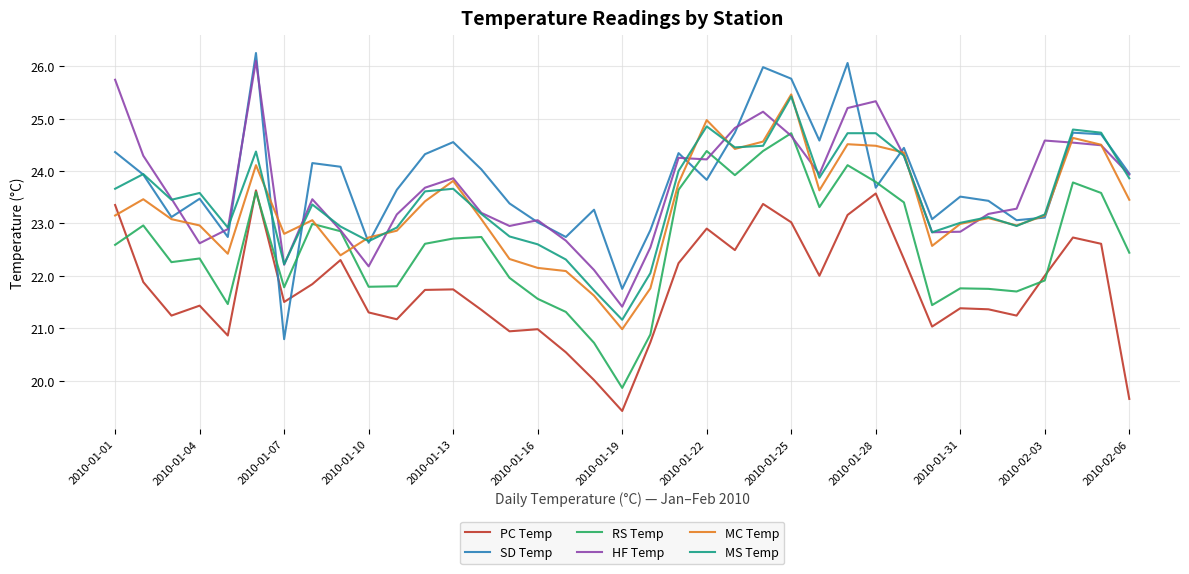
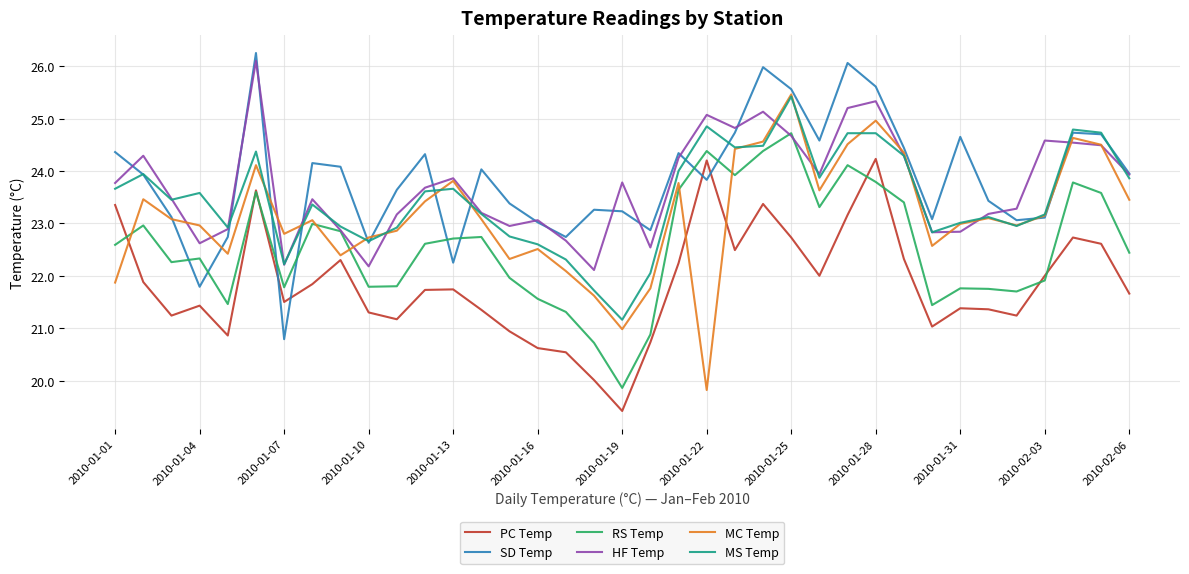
  {
    "PC Temp": {
      "2010-01-01": 23.4,
      "2010-01-04": 21.4,
      "2010-01-07": 21.5,
      "2010-01-10": 21.3,
      "2010-01-13": 21.7,
-     "2010-01-16": 21.0,
+     "2010-01-16": 20.6,
      "2010-01-19": 19.4,
-     "2010-01-22": 22.9,
-     "2010-01-25": 23.0,
-     "2010-01-28": 23.6,
+     "2010-01-22": 24.2,
+     "2010-01-25": 22.7,
+     "2010-01-28": 24.2,
      "2010-01-31": 21.4,
      "2010-02-03": 22.0,
-     "2010-02-06": 19.7
+     "2010-02-06": 21.7
    },
    "SD Temp": {
      "2010-01-01": 24.4,
-     "2010-01-04": 23.5,
+     "2010-01-04": 21.8,
      "2010-01-07": 20.8,
-     "2010-01-13": 24.6,
-     "2010-01-19": 21.8,
+     "2010-01-13": 22.3,
+     "2010-01-19": 23.2,
      "2010-01-22": 23.8,
-     "2010-01-25": 25.8,
-     "2010-01-28": 23.7,
-     "2010-01-31": 23.5
+     "2010-01-25": 25.6,
+     "2010-01-28": 25.6,
+     "2010-01-31": 24.7
    },
    "HF Temp": {
-     "2010-01-01": 25.7,
+     "2010-01-01": 23.8,
      "2010-01-04": 22.6,
      "2010-01-10": 22.2,
      "2010-01-13": 23.9,
-     "2010-01-19": 21.4,
-     "2010-01-22": 24.2,
+     "2010-01-19": 23.8,
+     "2010-01-22": 25.1,
      "2010-01-25": 24.7,
      "2010-01-28": 25.3,
      "2010-01-31": 22.8,
      "2010-02-03": 24.6
    },
    "MC Temp": {
-     "2010-01-01": 23.2,
+     "2010-01-01": 21.9,
      "2010-01-04": 23.0,
      "2010-01-07": 22.8,
      "2010-01-10": 22.7,
      "2010-01-13": 23.8,
-     "2010-01-16": 22.2,
+     "2010-01-16": 22.5,
      "2010-01-19": 21.0,
-     "2010-01-22": 25.0,
-     "2010-01-28": 24.5,
+     "2010-01-22": 19.8,
+     "2010-01-28": 25.0,
      "2010-02-06": 23.5
    }
  }
